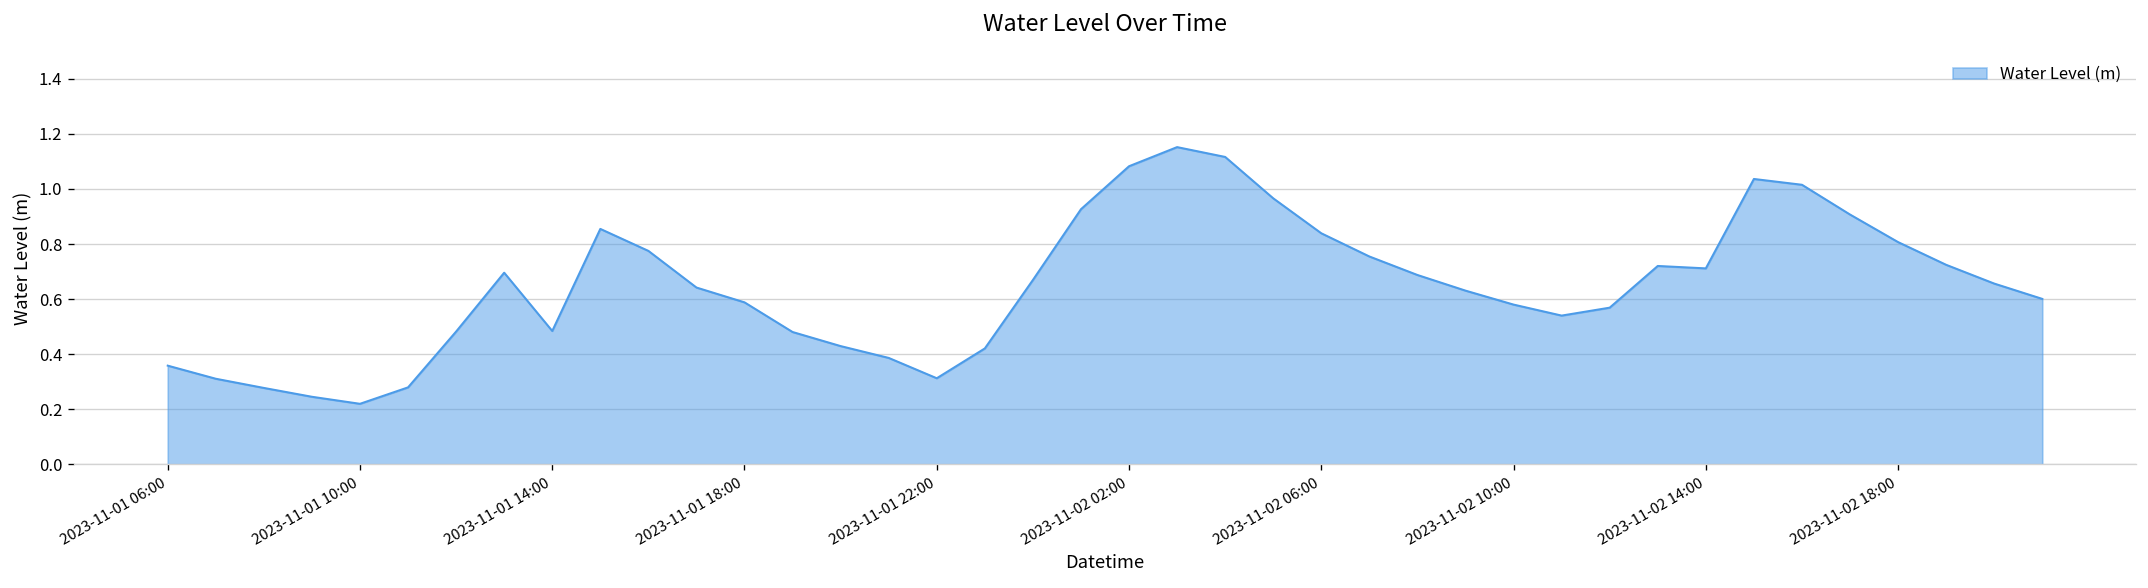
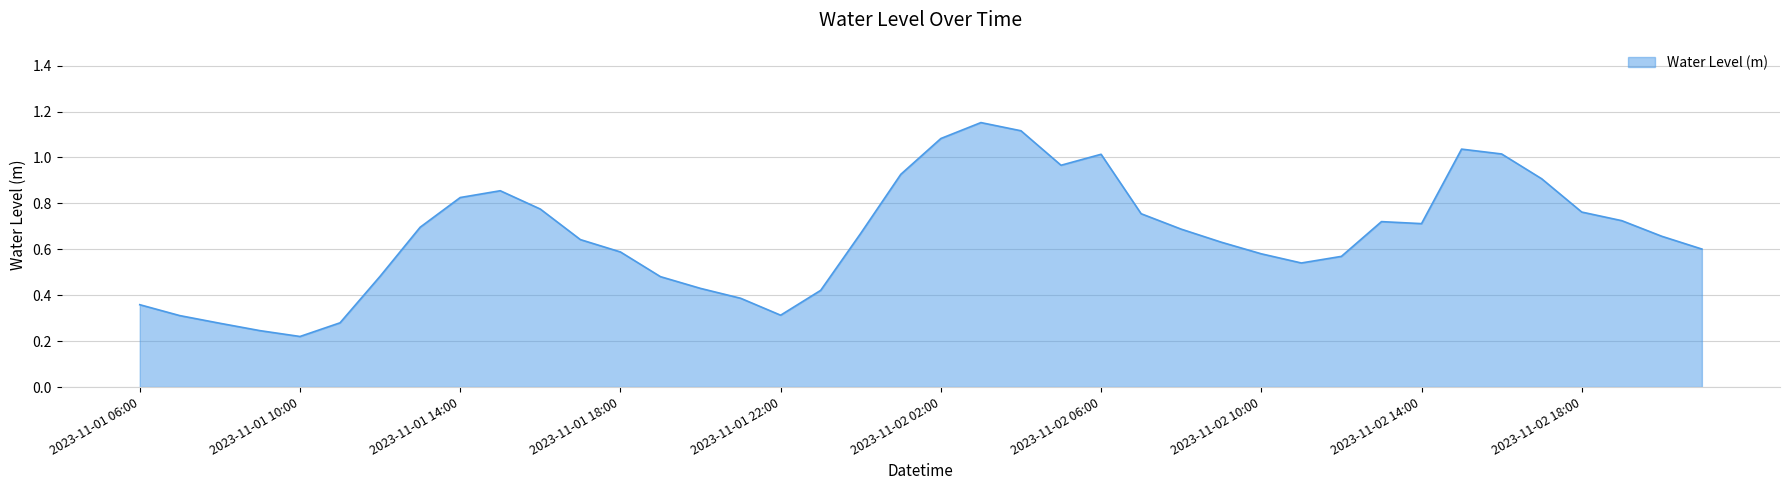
  {
    "2023-11-01 06:00": 0.36,
    "2023-11-01 10:00": 0.22,
-   "2023-11-01 14:00": 0.48,
+   "2023-11-01 14:00": 0.83,
    "2023-11-01 18:00": 0.59,
    "2023-11-01 22:00": 0.31,
    "2023-11-02 02:00": 1.08,
-   "2023-11-02 06:00": 0.84,
+   "2023-11-02 06:00": 1.01,
    "2023-11-02 10:00": 0.58,
    "2023-11-02 14:00": 0.71,
-   "2023-11-02 18:00": 0.81
+   "2023-11-02 18:00": 0.76
  }
